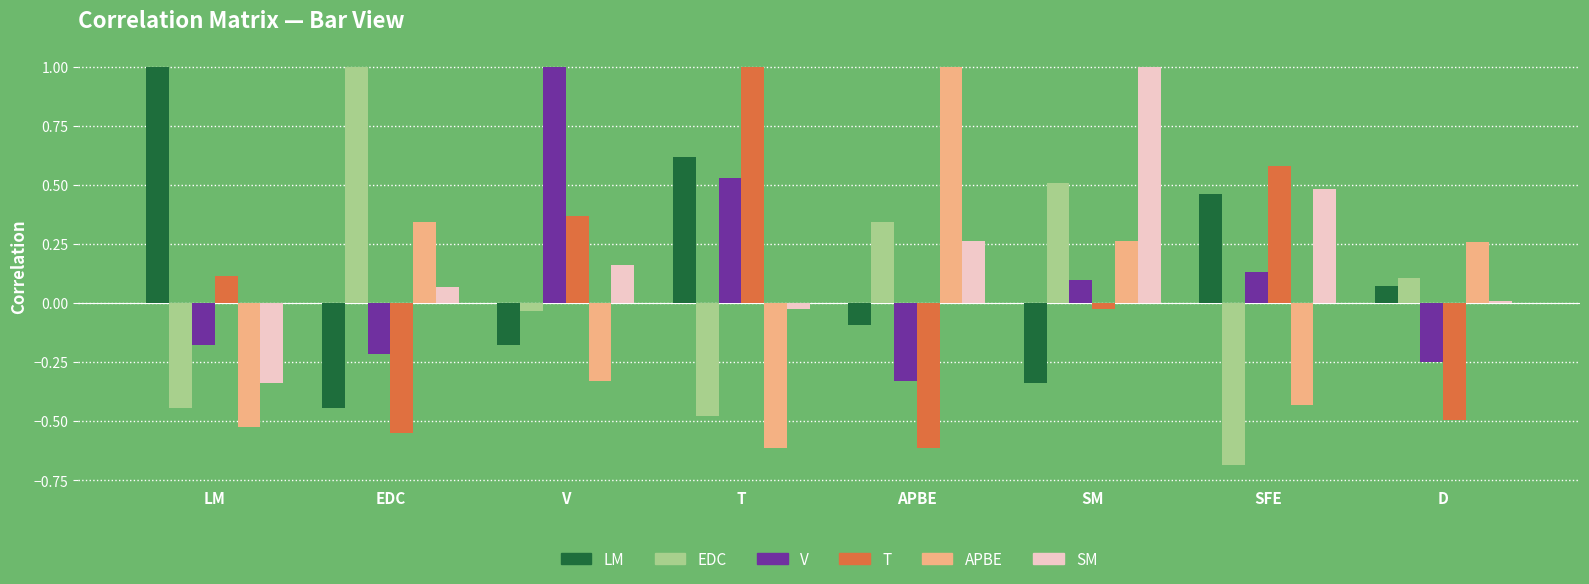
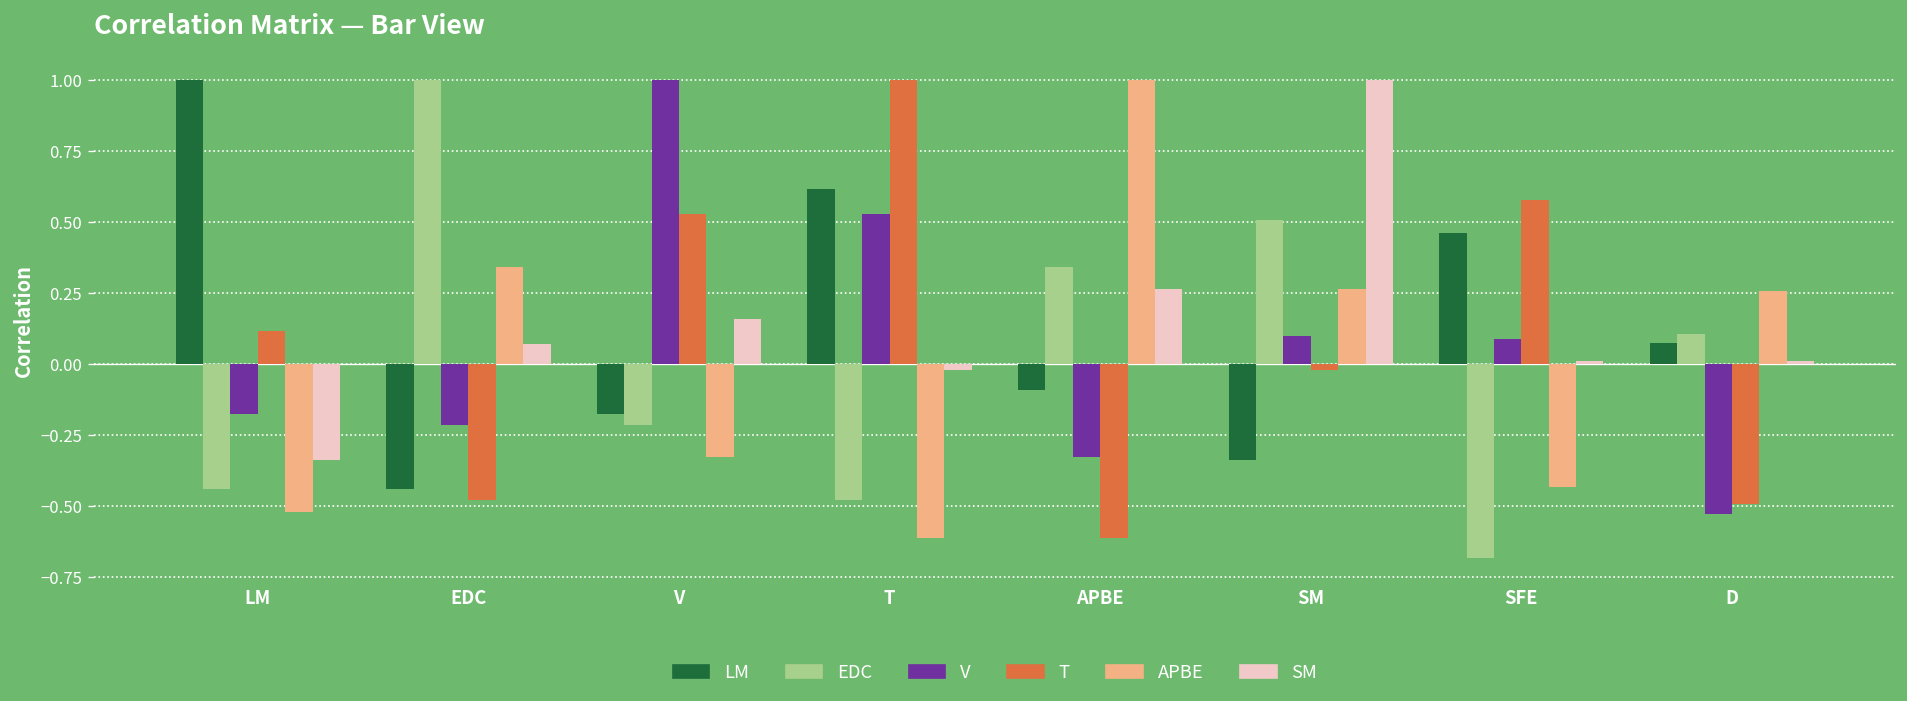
  {
    "LM": {
      "LM": 1.00,
      "EDC": -0.44,
      "V": -0.18,
      "T": 0.62,
      "APBE": -0.09,
      "SM": -0.34,
      "SFE": 0.46,
      "D": 0.07
    },
    "EDC": {
      "LM": -0.44,
      "EDC": 1.00,
-     "V": -0.04,
+     "V": -0.22,
      "T": -0.48,
      "APBE": 0.34,
      "SM": 0.51,
      "SFE": -0.69,
      "D": 0.11
    },
    "V": {
      "LM": -0.18,
      "EDC": -0.22,
      "V": 1.00,
      "T": 0.53,
      "APBE": -0.33,
      "SM": 0.10,
-     "SFE": 0.13,
-     "D": -0.25
+     "SFE": 0.09,
+     "D": -0.53
    },
    "T": {
      "LM": 0.11,
-     "EDC": -0.55,
-     "V": 0.37,
+     "EDC": -0.48,
+     "V": 0.53,
      "T": 1.00,
      "APBE": -0.61,
      "SM": -0.02,
      "SFE": 0.58,
      "D": -0.49
    },
    "APBE": {
      "LM": -0.52,
      "EDC": 0.34,
      "V": -0.33,
      "T": -0.61,
      "APBE": 1.00,
      "SM": 0.26,
      "SFE": -0.43,
      "D": 0.26
    },
    "SM": {
      "LM": -0.34,
      "EDC": 0.07,
      "V": 0.16,
      "T": -0.02,
      "APBE": 0.26,
      "SM": 1.00,
-     "SFE": 0.48
+     "SFE": 0.01
    }
  }
